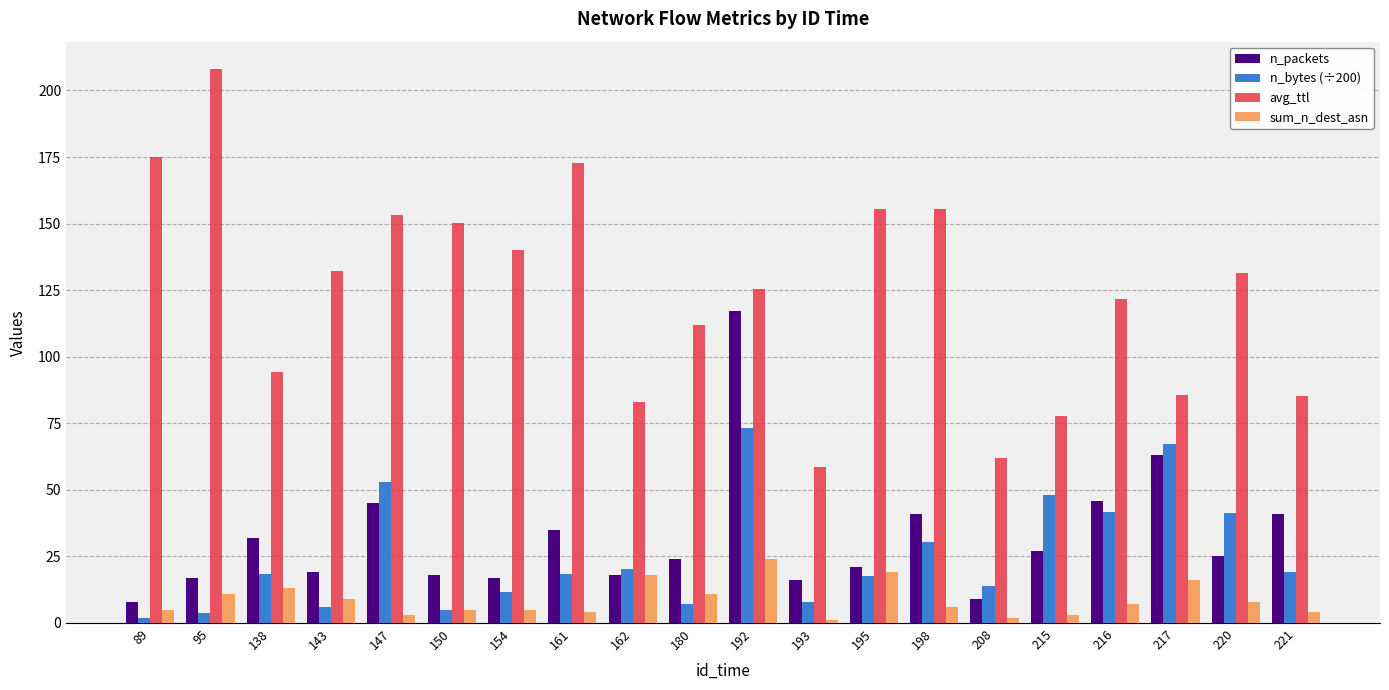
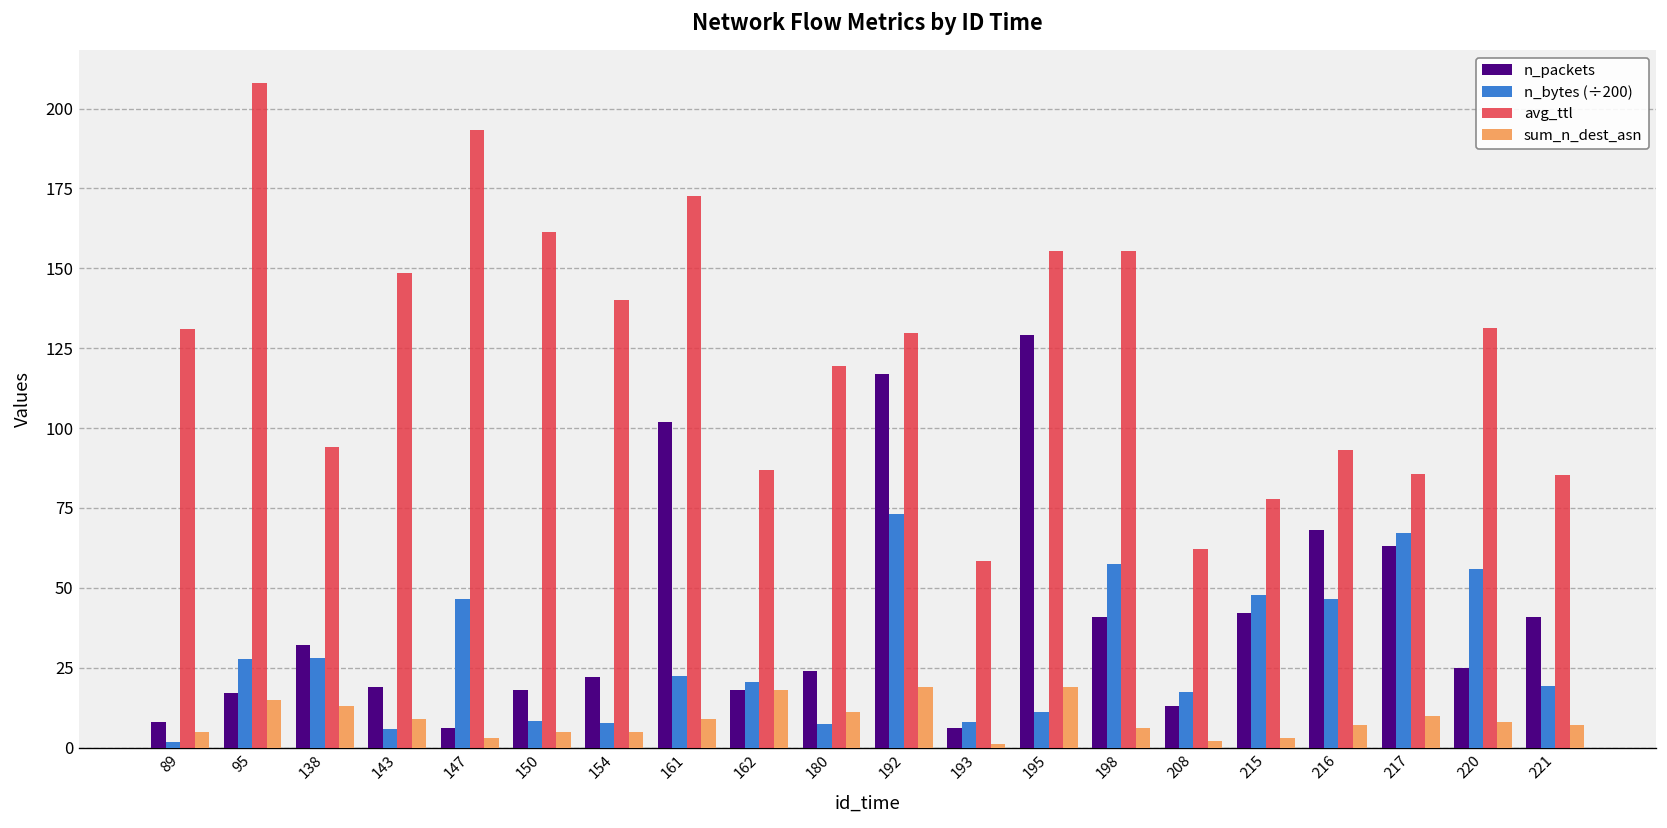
  {
    "n_packets": {
      "89": 8,
      "95": 17,
      "138": 32,
      "143": 19,
-     "147": 45,
+     "147": 6,
      "150": 18,
-     "154": 17,
-     "161": 35,
+     "154": 22,
+     "161": 102,
      "162": 18,
      "180": 24,
      "192": 117,
-     "193": 16,
-     "195": 21,
+     "193": 6,
+     "195": 129,
      "198": 41,
-     "208": 9,
-     "215": 27,
-     "216": 46,
+     "208": 13,
+     "215": 42,
+     "216": 68,
      "217": 63,
      "220": 25,
      "221": 41
    },
    "n_bytes (÷200)": {
      "89": 2,
-     "95": 4,
-     "138": 19,
+     "95": 28,
+     "138": 28,
      "143": 6,
-     "147": 53,
-     "150": 5,
-     "154": 12,
-     "161": 18,
+     "147": 46,
+     "150": 8,
+     "154": 8,
+     "161": 22,
      "162": 20,
      "180": 7,
      "192": 73,
      "193": 8,
-     "195": 18,
-     "198": 31,
-     "208": 14,
+     "195": 11,
+     "198": 58,
+     "208": 17,
      "215": 48,
-     "216": 42,
+     "216": 46,
      "217": 67,
-     "220": 41,
+     "220": 56,
      "221": 19
    },
    "avg_ttl": {
-     "89": 175,
+     "89": 131,
      "95": 208,
      "138": 94,
-     "143": 132,
-     "147": 153,
-     "150": 150,
+     "143": 149,
+     "147": 193,
+     "150": 161,
      "154": 140,
      "161": 173,
-     "162": 83,
-     "180": 112,
-     "192": 126,
+     "162": 87,
+     "180": 120,
+     "192": 130,
      "193": 59,
      "195": 156,
      "198": 155,
      "208": 62,
      "215": 78,
-     "216": 122,
+     "216": 93,
      "217": 86,
      "220": 131,
      "221": 85
    },
    "sum_n_dest_asn": {
      "89": 5,
-     "95": 11,
+     "95": 15,
      "138": 13,
      "143": 9,
      "147": 3,
      "150": 5,
      "154": 5,
-     "161": 4,
+     "161": 9,
      "162": 18,
      "180": 11,
-     "192": 24,
+     "192": 19,
      "193": 1,
      "195": 19,
      "198": 6,
      "208": 2,
      "215": 3,
      "216": 7,
-     "217": 16,
+     "217": 10,
      "220": 8,
-     "221": 4
+     "221": 7
    }
  }
